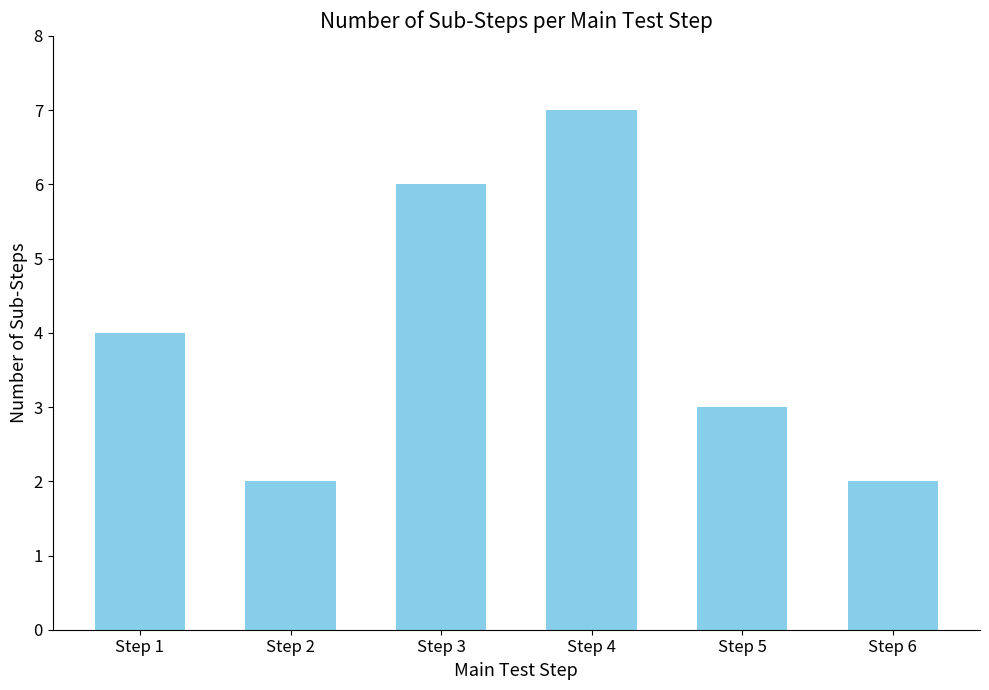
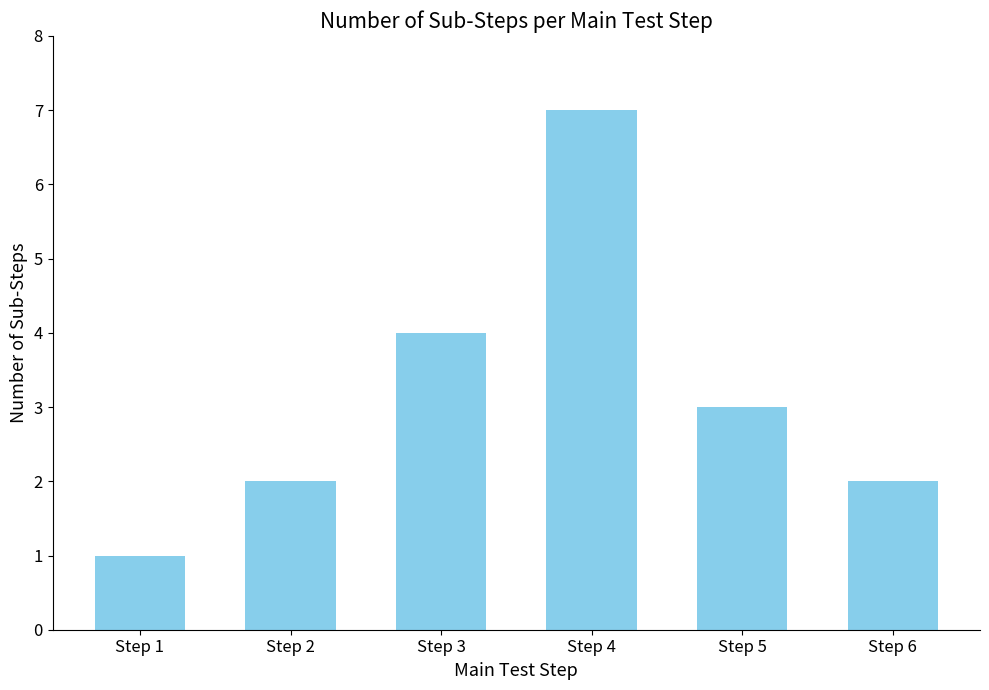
  {
-   "Step 1": 4,
+   "Step 1": 1,
    "Step 2": 2,
-   "Step 3": 6,
+   "Step 3": 4,
    "Step 4": 7,
    "Step 5": 3,
    "Step 6": 2
  }
